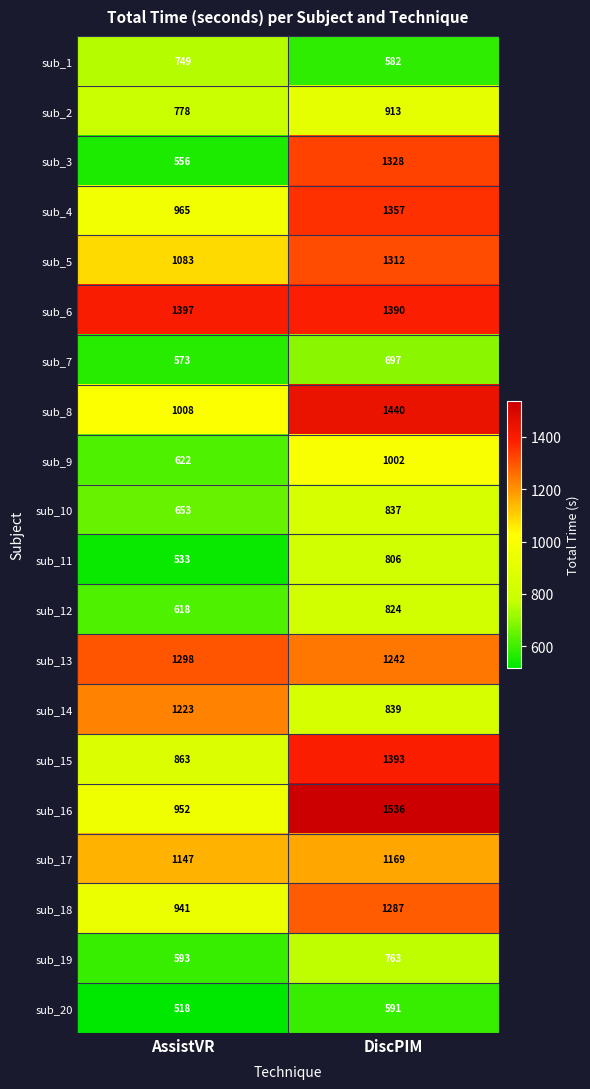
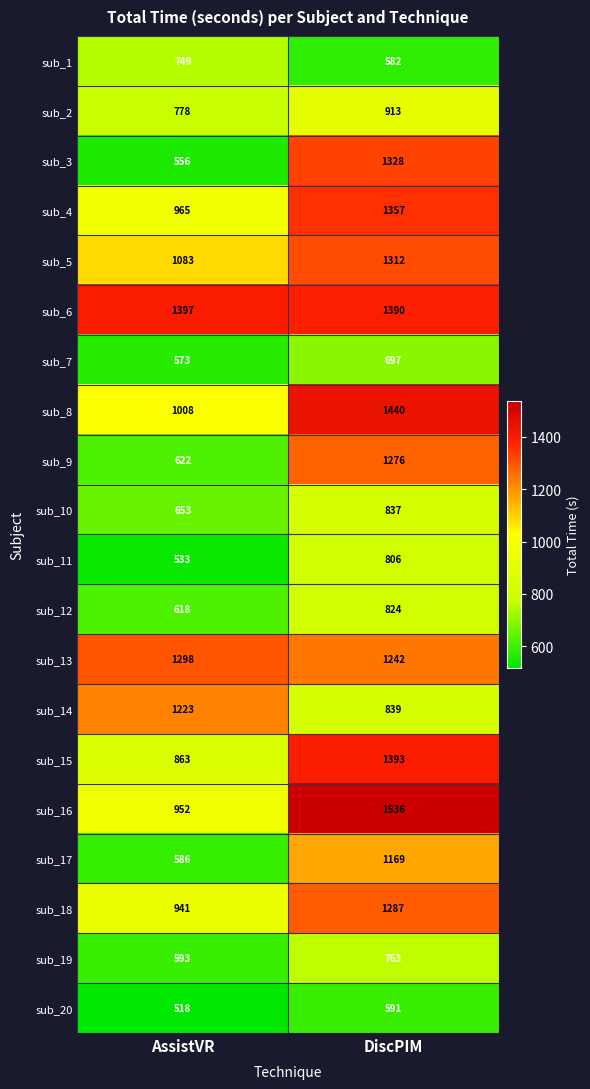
  {
    "sub_1": {
      "AssistVR": 749,
      "DiscPIM": 582
    },
    "sub_2": {
      "AssistVR": 778,
      "DiscPIM": 913
    },
    "sub_3": {
      "AssistVR": 556,
      "DiscPIM": 1328
    },
    "sub_4": {
      "AssistVR": 965,
      "DiscPIM": 1357
    },
    "sub_5": {
      "AssistVR": 1083,
      "DiscPIM": 1312
    },
    "sub_6": {
      "AssistVR": 1397,
      "DiscPIM": 1390
    },
    "sub_7": {
      "AssistVR": 573,
      "DiscPIM": 697
    },
    "sub_8": {
      "AssistVR": 1008,
      "DiscPIM": 1440
    },
    "sub_9": {
      "AssistVR": 622,
-     "DiscPIM": 1002
+     "DiscPIM": 1276
    },
    "sub_10": {
      "AssistVR": 653,
      "DiscPIM": 837
    },
    "sub_11": {
      "AssistVR": 533,
      "DiscPIM": 806
    },
    "sub_12": {
      "AssistVR": 618,
      "DiscPIM": 824
    },
    "sub_13": {
      "AssistVR": 1298,
      "DiscPIM": 1242
    },
    "sub_14": {
      "AssistVR": 1223,
      "DiscPIM": 839
    },
    "sub_15": {
      "AssistVR": 863,
      "DiscPIM": 1393
    },
    "sub_16": {
      "AssistVR": 952,
      "DiscPIM": 1536
    },
    "sub_17": {
-     "AssistVR": 1147,
+     "AssistVR": 586,
      "DiscPIM": 1169
    },
    "sub_18": {
      "AssistVR": 941,
      "DiscPIM": 1287
    },
    "sub_19": {
      "AssistVR": 593,
      "DiscPIM": 763
    },
    "sub_20": {
      "AssistVR": 518,
      "DiscPIM": 591
    }
  }
